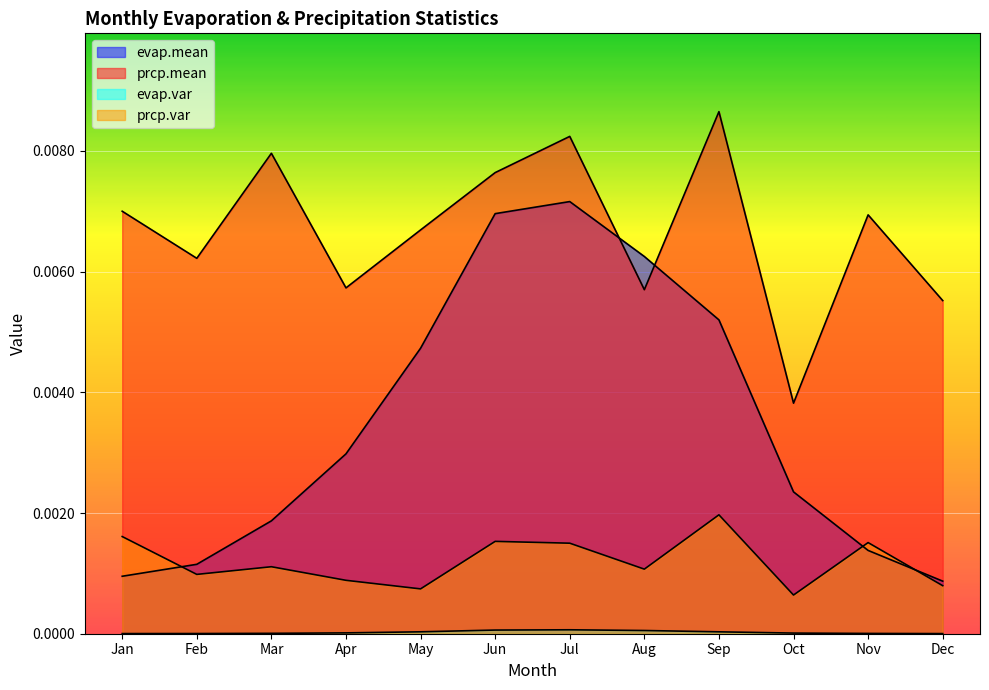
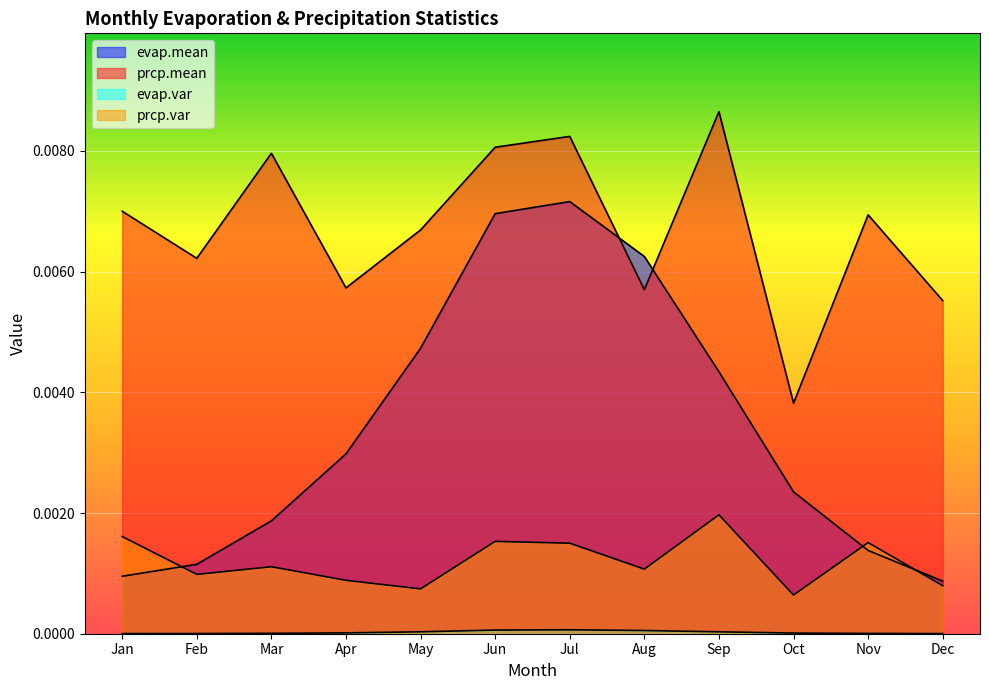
  {
    "evap.mean": {
      "Jan": 0.0010,
      "Feb": 0.0012,
      "Mar": 0.0019,
      "Apr": 0.0030,
      "May": 0.0047,
      "Jun": 0.0070,
      "Jul": 0.0072,
      "Aug": 0.0063,
-     "Sep": 0.0052,
+     "Sep": 0.0043,
      "Oct": 0.0024,
      "Nov": 0.0014,
      "Dec": 0.0009
    },
    "prcp.mean": {
      "Jan": 0.0070,
      "Feb": 0.0062,
      "Mar": 0.0080,
      "Apr": 0.0057,
      "May": 0.0067,
-     "Jun": 0.0076,
+     "Jun": 0.0081,
      "Jul": 0.0082,
      "Aug": 0.0057,
      "Sep": 0.0087,
      "Oct": 0.0038,
      "Nov": 0.0069,
      "Dec": 0.0055
    },
    "evap.var": {
      "Jan": 0.0000,
      "Feb": 0.0000,
      "Mar": 0.0000,
      "Apr": 0.0000,
      "May": 0.0000,
      "Jun": 0.0001,
      "Jul": 0.0001,
      "Aug": 0.0001,
      "Sep": 0.0000,
      "Oct": 0.0000,
      "Nov": 0.0000,
      "Dec": 0.0000
    },
    "prcp.var": {
      "Jan": 0.0016,
      "Feb": 0.0010,
      "Mar": 0.0011,
      "Apr": 0.0009,
      "May": 0.0007,
      "Jun": 0.0015,
      "Jul": 0.0015,
      "Aug": 0.0011,
      "Sep": 0.0020,
      "Oct": 0.0006,
      "Nov": 0.0015,
      "Dec": 0.0008
    }
  }
